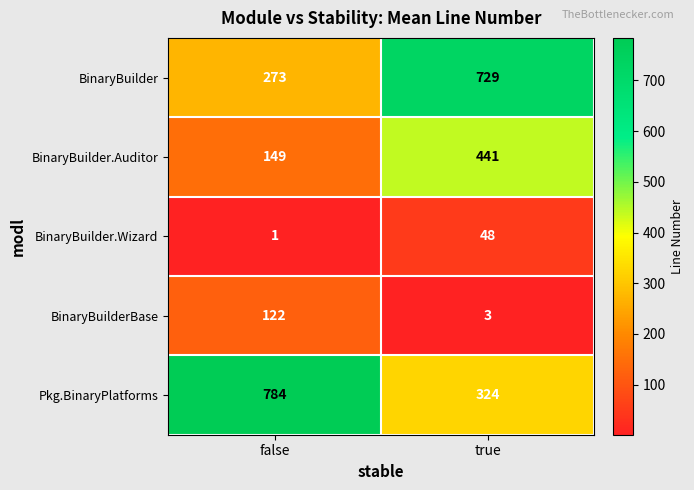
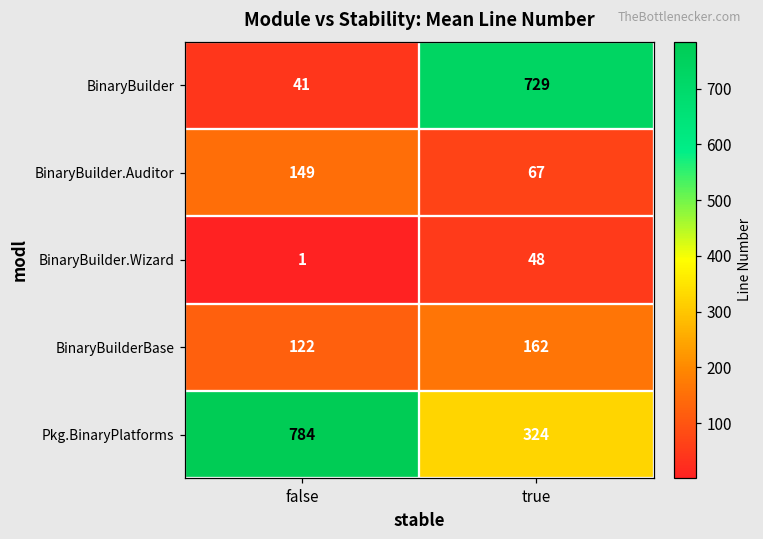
  {
    "BinaryBuilder": {
-     "false": 273,
+     "false": 41,
      "true": 729
    },
    "BinaryBuilder.Auditor": {
      "false": 149,
-     "true": 441
+     "true": 67
    },
    "BinaryBuilder.Wizard": {
      "false": 1,
      "true": 48
    },
    "BinaryBuilderBase": {
      "false": 122,
-     "true": 3
+     "true": 162
    },
    "Pkg.BinaryPlatforms": {
      "false": 784,
      "true": 324
    }
  }
